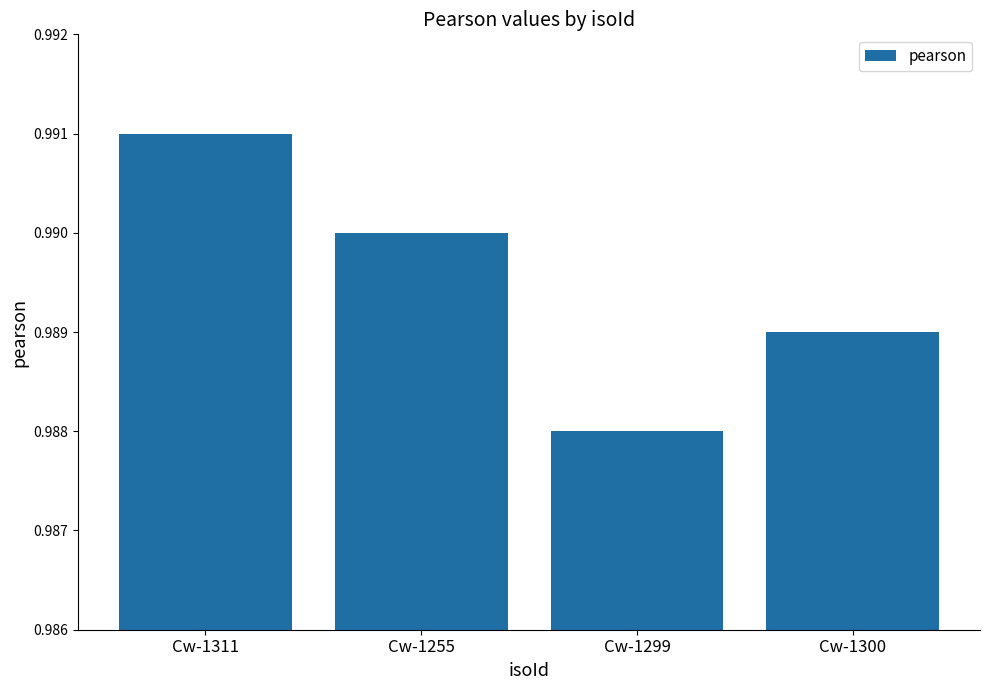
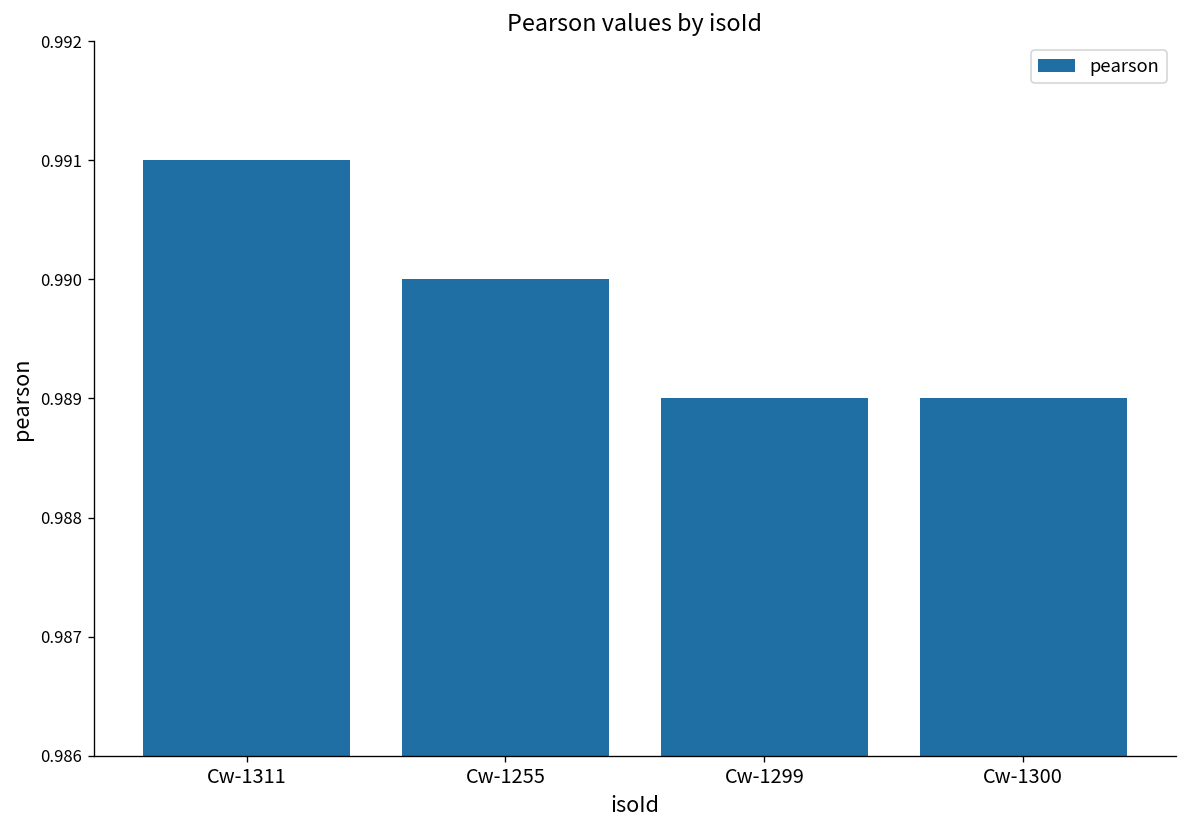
  {
    "Cw-1311": 0.991,
    "Cw-1255": 0.990,
-   "Cw-1299": 0.988,
+   "Cw-1299": 0.989,
    "Cw-1300": 0.989
  }
